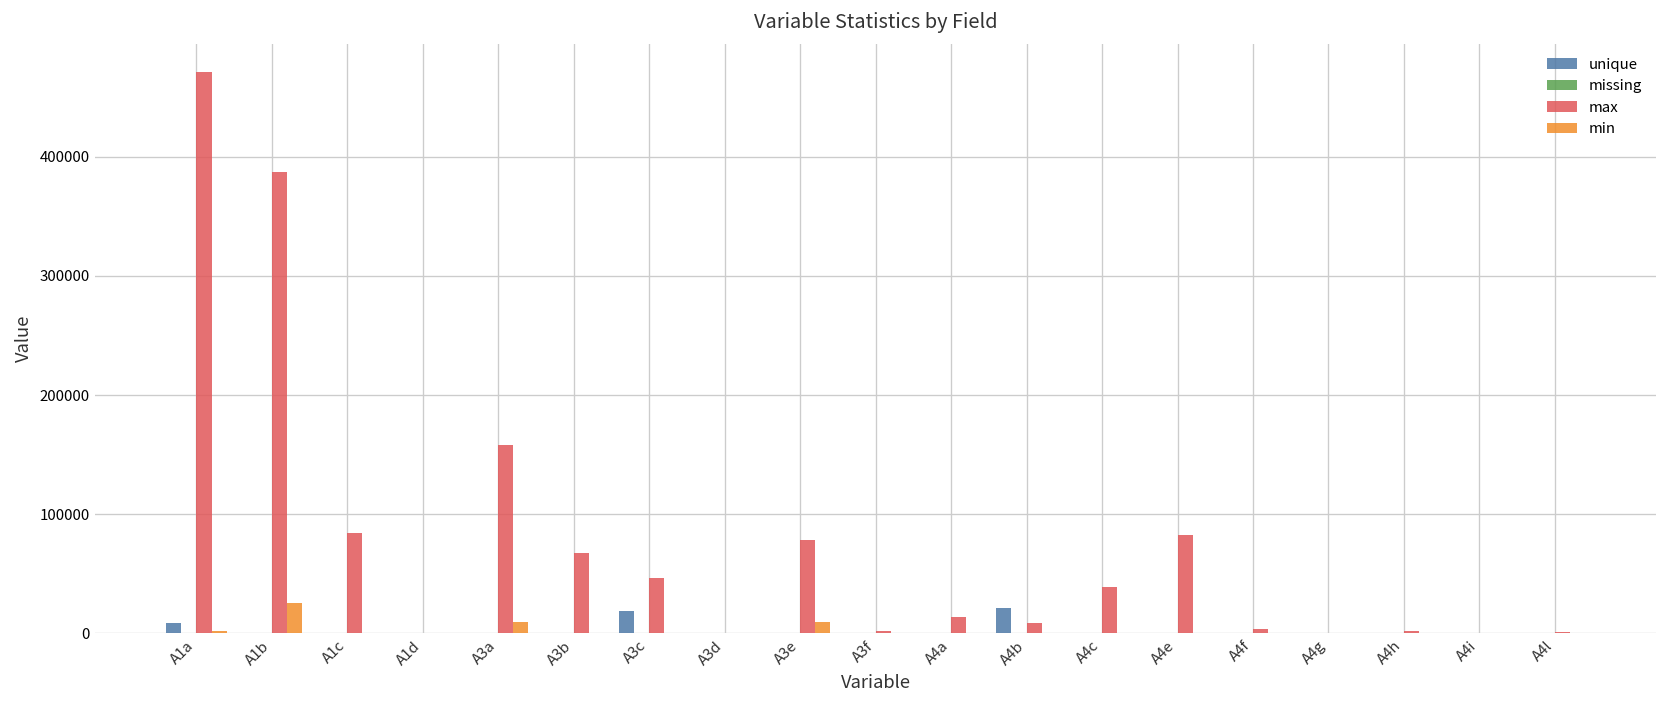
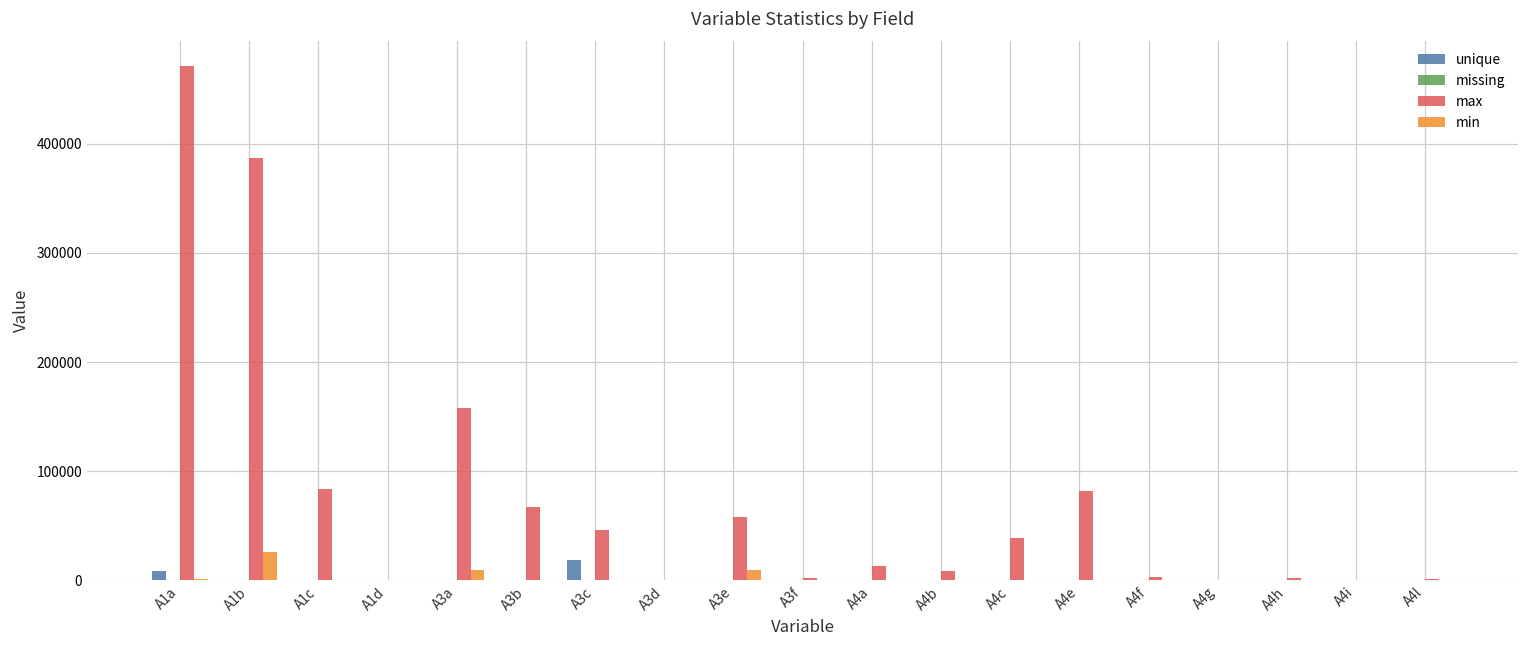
  {
    "unique": {
      "A1a": 10000,
      "A3c": 20000,
-     "A4b": 20000
+     "A4b": 0
    },
    "missing": {
      "A1a": 0,
      "A1b": 0,
      "A1c": 0,
      "A1d": 0,
      "A3a": 0,
      "A3b": 0,
      "A3c": 0,
      "A3d": 0,
      "A3e": 0,
      "A3f": 0,
      "A4a": 0,
      "A4b": 0,
      "A4c": 0,
      "A4e": 0,
      "A4f": 0,
      "A4g": 0,
      "A4h": 0,
      "A4i": 0,
      "A4l": 0
    },
    "max": {
      "A1a": 470000,
      "A1b": 390000,
      "A1c": 80000,
      "A1d": 0,
      "A3a": 160000,
      "A3b": 70000,
      "A3c": 50000,
-     "A3e": 80000,
+     "A3e": 60000,
      "A4a": 10000,
      "A4b": 10000,
      "A4c": 40000,
      "A4e": 80000,
      "A4f": 0
    },
    "min": {
      "A1b": 30000,
      "A1d": 0,
      "A3a": 10000,
      "A3d": 0,
      "A3e": 10000,
      "A4g": 0,
      "A4h": 0,
      "A4i": 0,
      "A4l": 0
    }
  }
